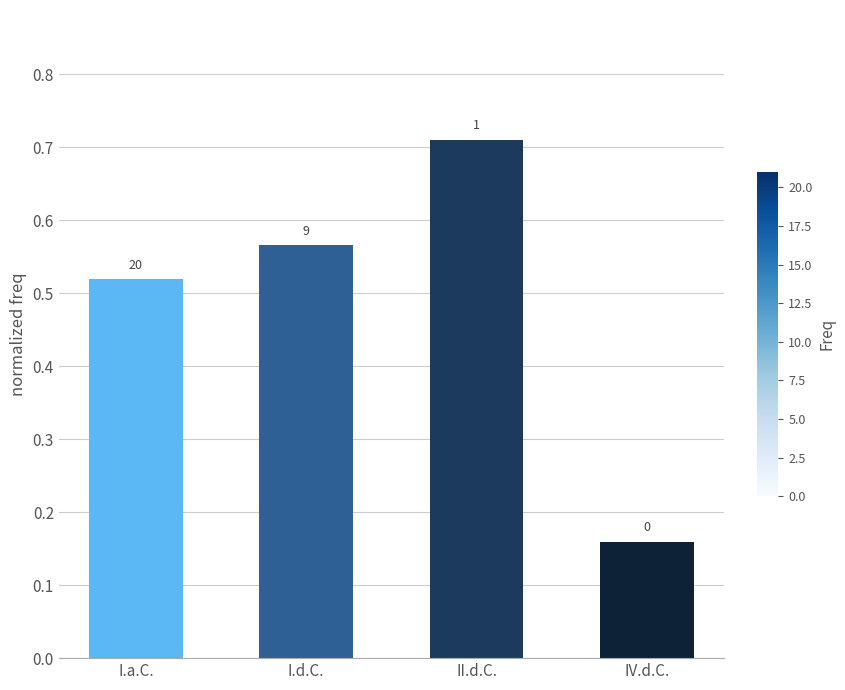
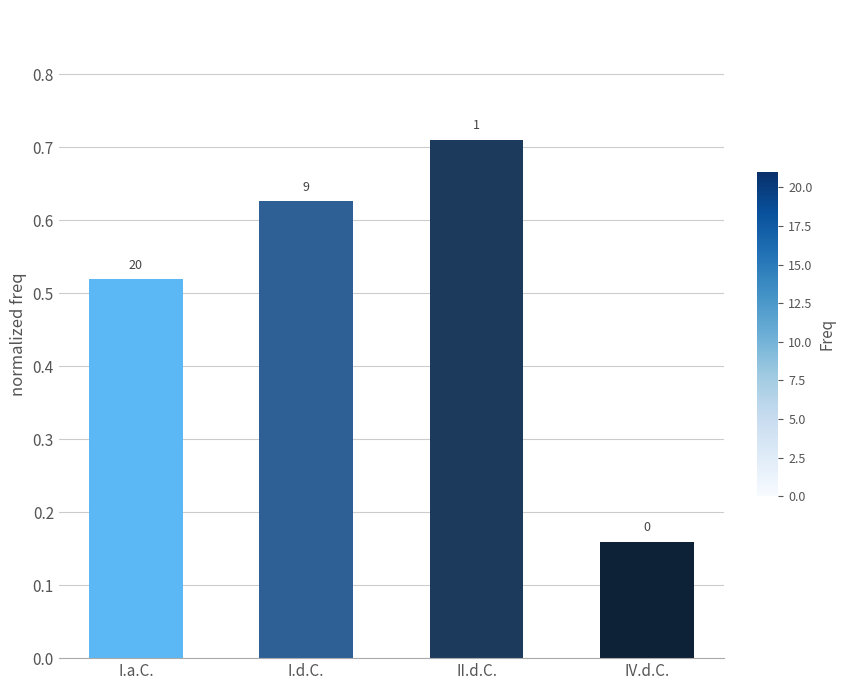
  {
-   "I.d.C.": 0.57
+   "I.d.C.": 0.63
  }
